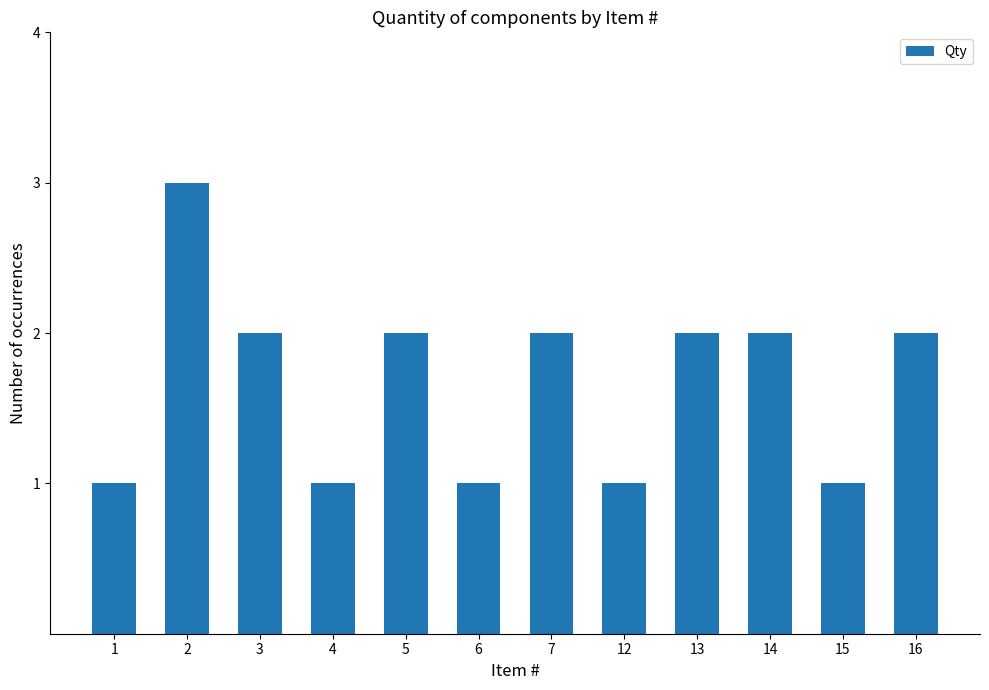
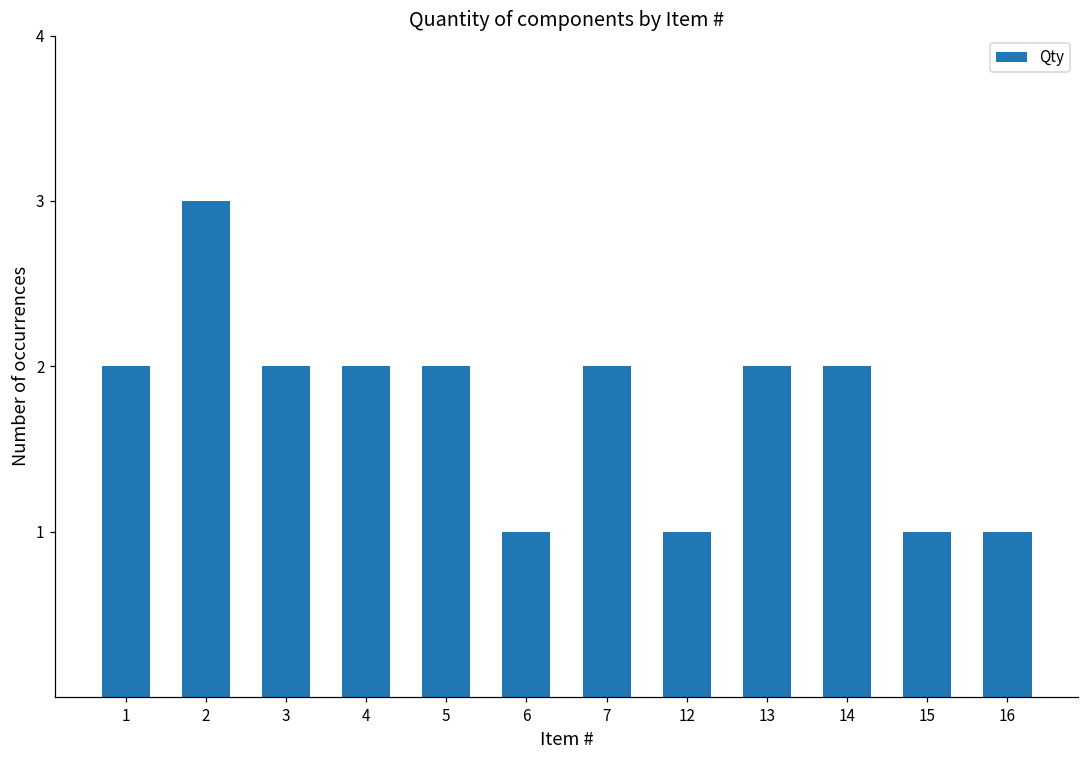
  {
-   "1": 1,
+   "1": 2,
    "2": 3,
    "3": 2,
-   "4": 1,
+   "4": 2,
    "5": 2,
    "6": 1,
    "7": 2,
    "12": 1,
    "13": 2,
    "14": 2,
    "15": 1,
-   "16": 2
+   "16": 1
  }
